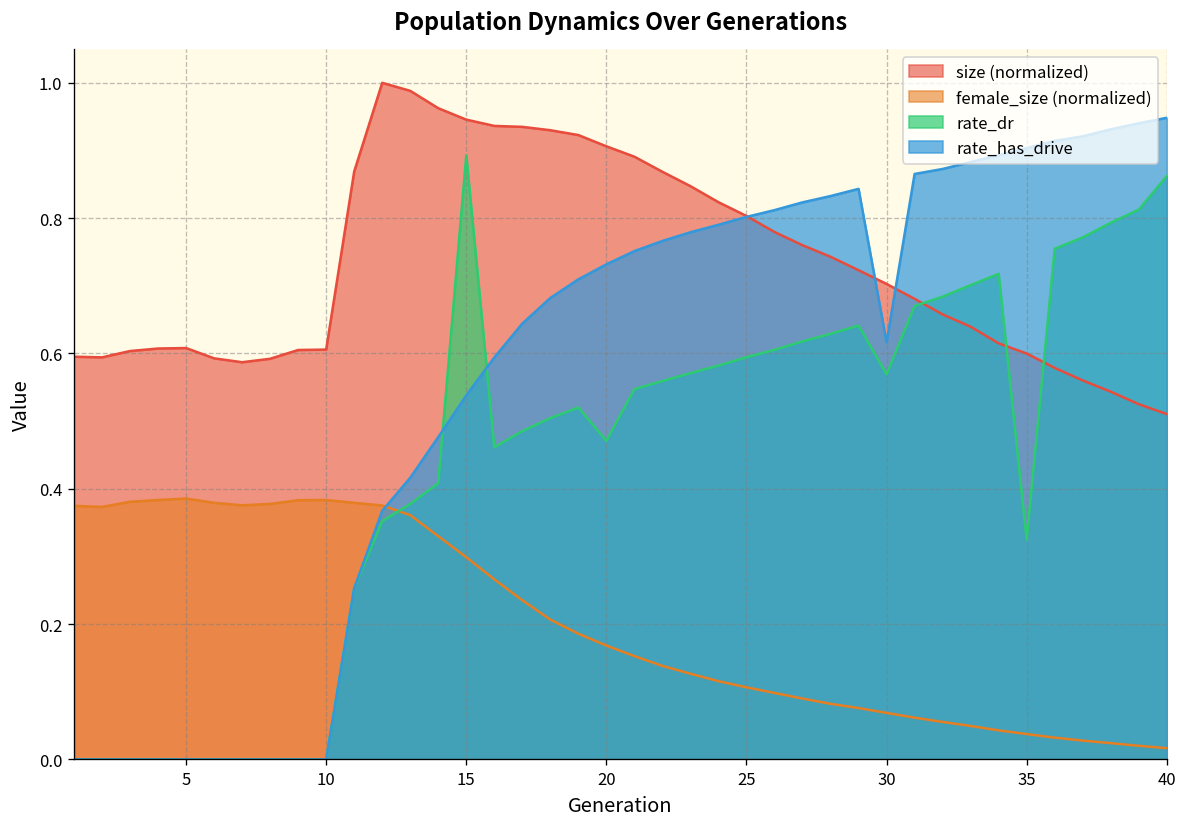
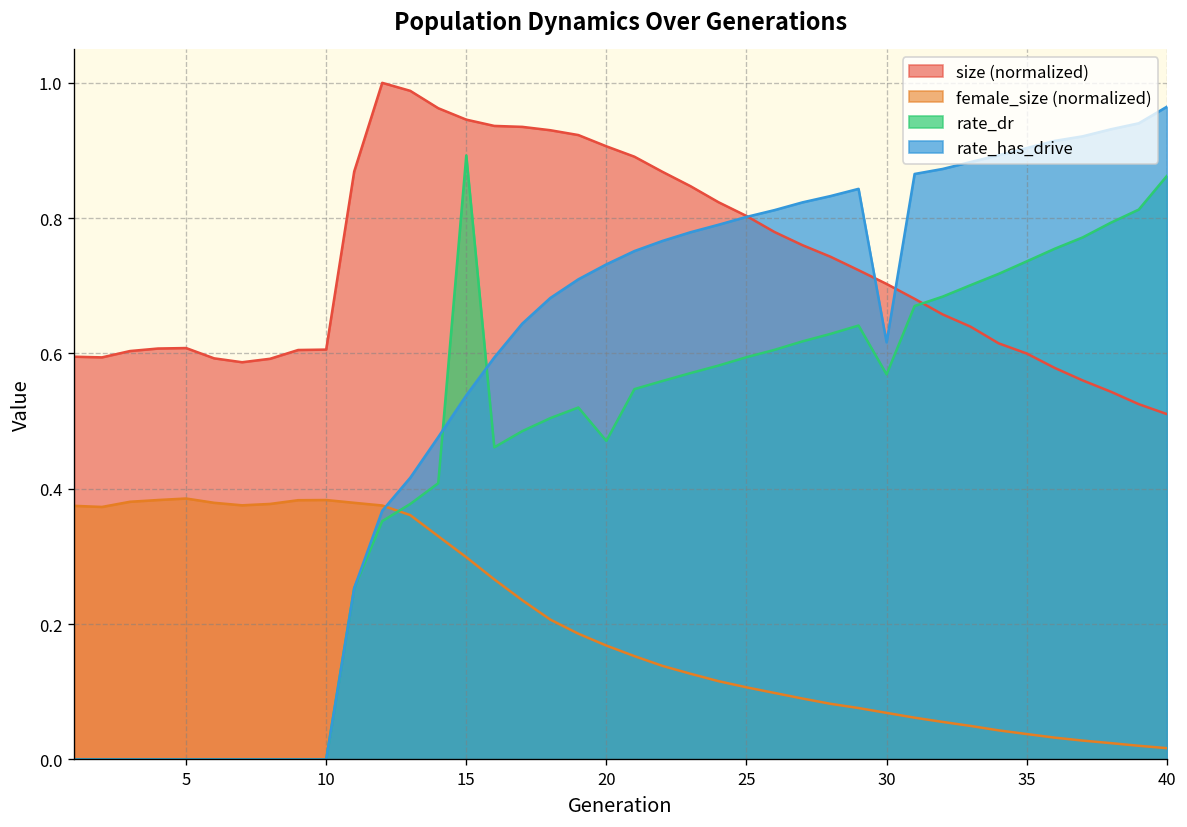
  {
    "rate_dr": {
      "15": 0.89,
      "20": 0.47,
      "25": 0.59,
      "30": 0.57,
-     "35": 0.32,
+     "35": 0.74,
      "40": 0.86
    },
    "rate_has_drive": {
      "15": 0.54,
      "20": 0.73,
      "30": 0.62,
-     "40": 0.95
+     "40": 0.96
    }
  }
